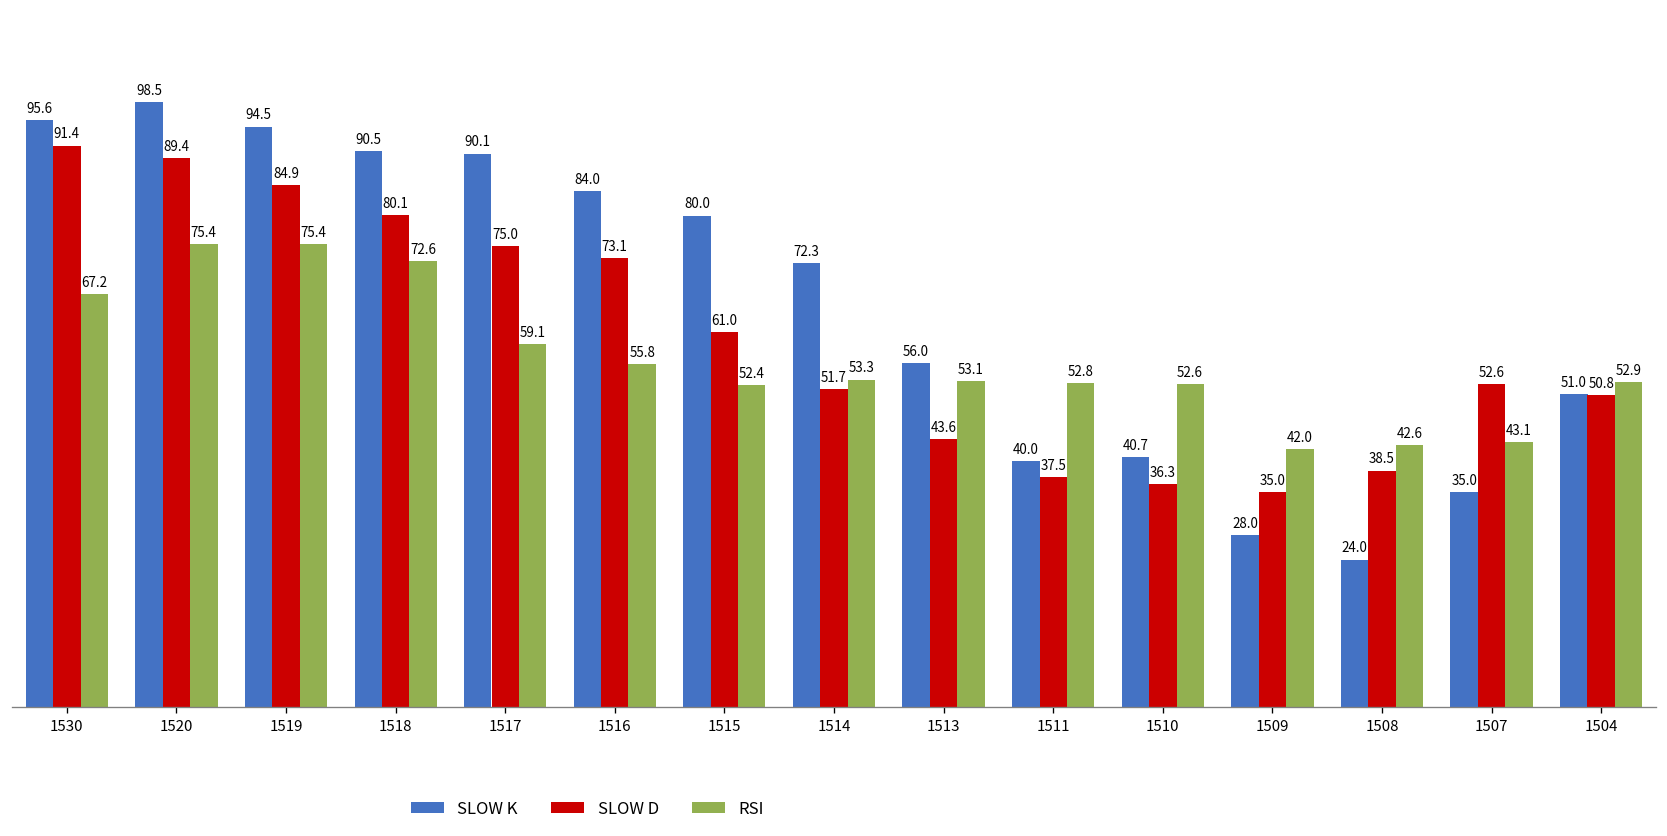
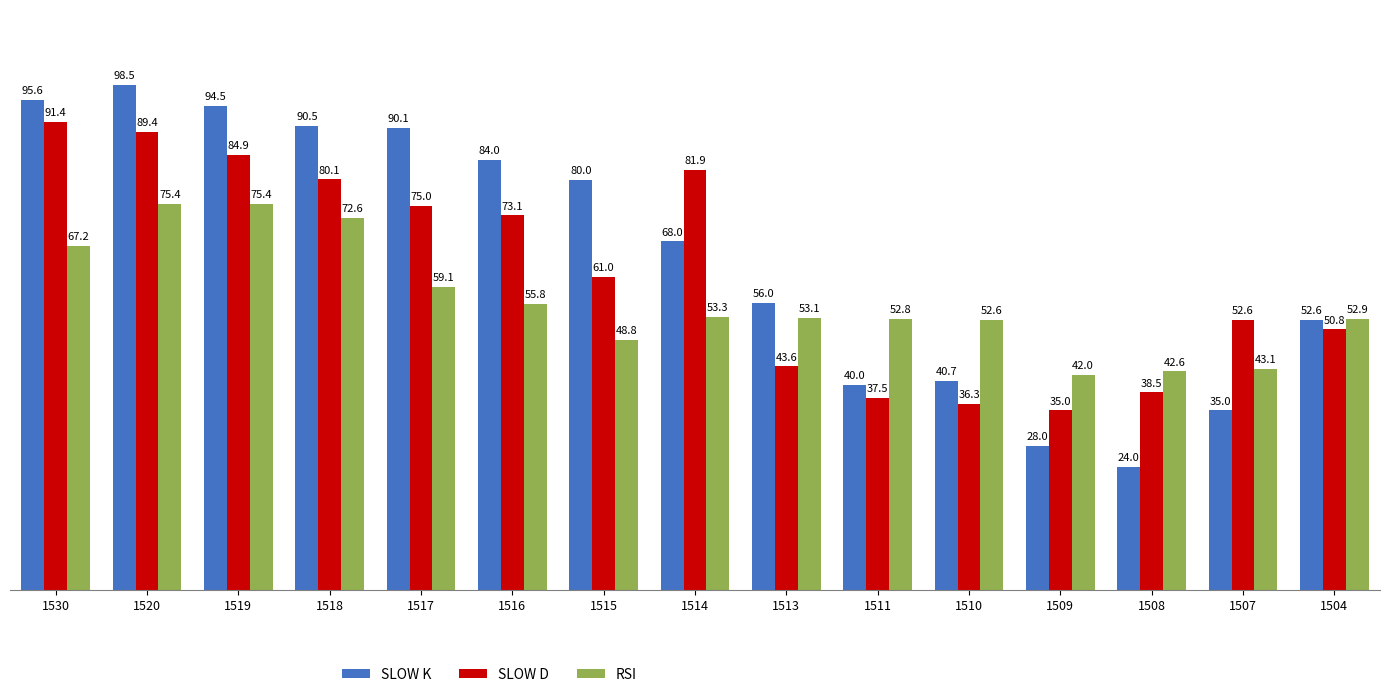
  {
    "SLOW K": {
      "1530": 95.6,
      "1520": 98.5,
      "1519": 94.5,
      "1518": 90.5,
      "1517": 90.1,
      "1516": 84.0,
      "1515": 80.0,
-     "1514": 72.3,
+     "1514": 68.0,
      "1513": 56.0,
      "1511": 40.0,
      "1510": 40.7,
      "1509": 28.0,
      "1508": 24.0,
      "1507": 35.0,
-     "1504": 51.0
+     "1504": 52.6
    },
    "SLOW D": {
      "1530": 91.4,
      "1520": 89.4,
      "1519": 84.9,
      "1518": 80.1,
      "1517": 75.0,
      "1516": 73.1,
      "1515": 61.0,
-     "1514": 51.7,
+     "1514": 81.9,
      "1513": 43.6,
      "1511": 37.5,
      "1510": 36.3,
      "1509": 35.0,
      "1508": 38.5,
      "1507": 52.6,
      "1504": 50.8
    },
    "RSI": {
      "1530": 67.2,
      "1520": 75.4,
      "1519": 75.4,
      "1518": 72.6,
      "1517": 59.1,
      "1516": 55.8,
-     "1515": 52.4,
+     "1515": 48.8,
      "1514": 53.3,
      "1513": 53.1,
      "1511": 52.8,
      "1510": 52.6,
      "1509": 42.0,
      "1508": 42.6,
      "1507": 43.1,
      "1504": 52.9
    }
  }
